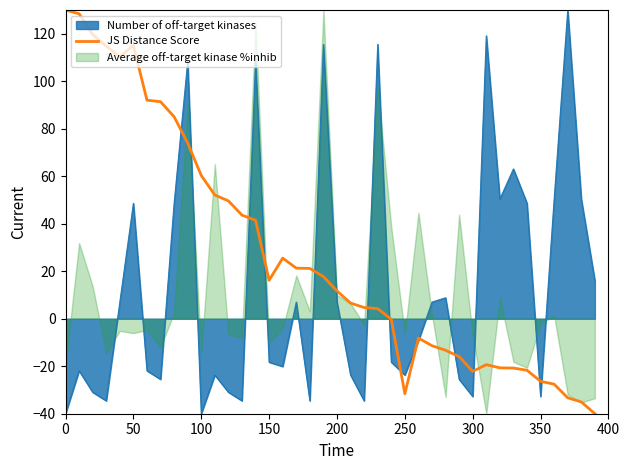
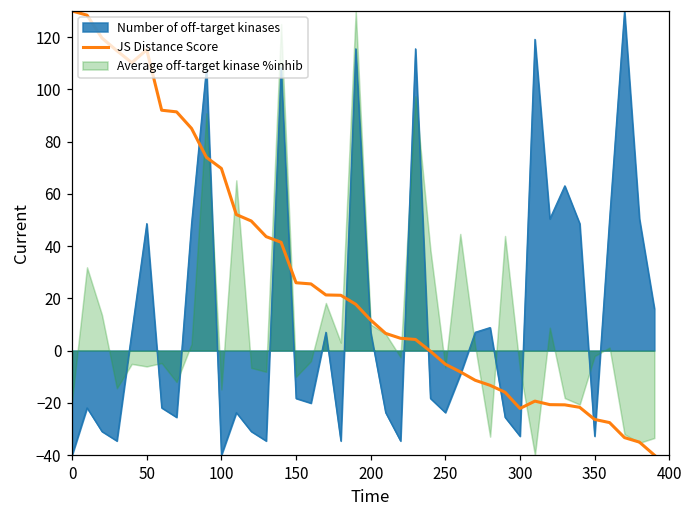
  {
    "JS Distance Score": {
      "0": 130,
-     "100": 60,
-     "150": 16,
+     "100": 70,
+     "150": 26,
      "200": 12,
-     "250": -32,
+     "250": -5,
      "300": -22,
      "350": -26
    }
  }
